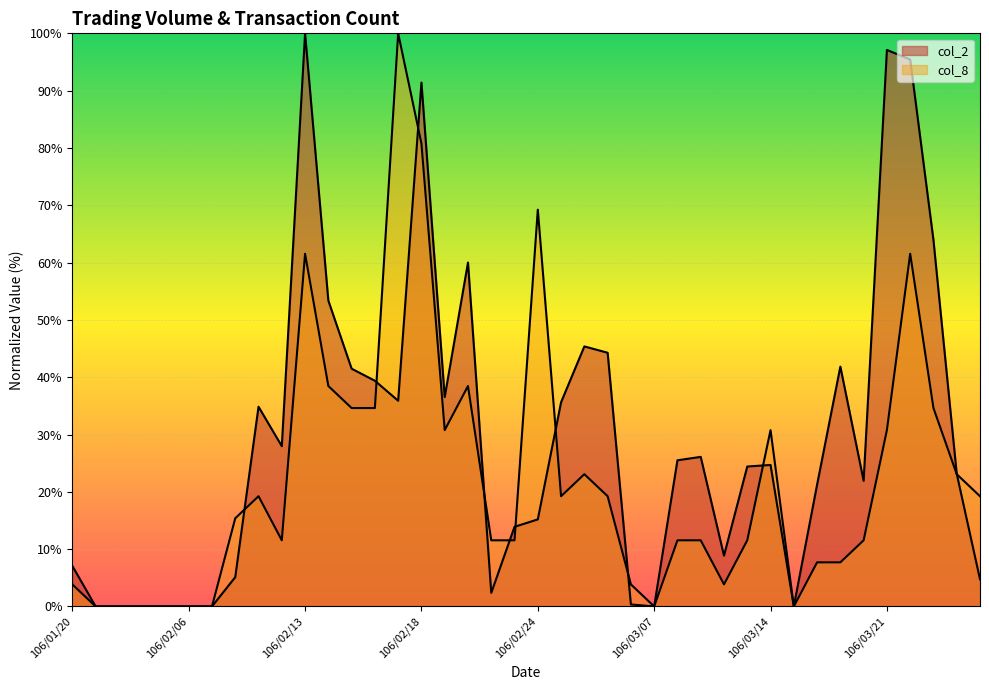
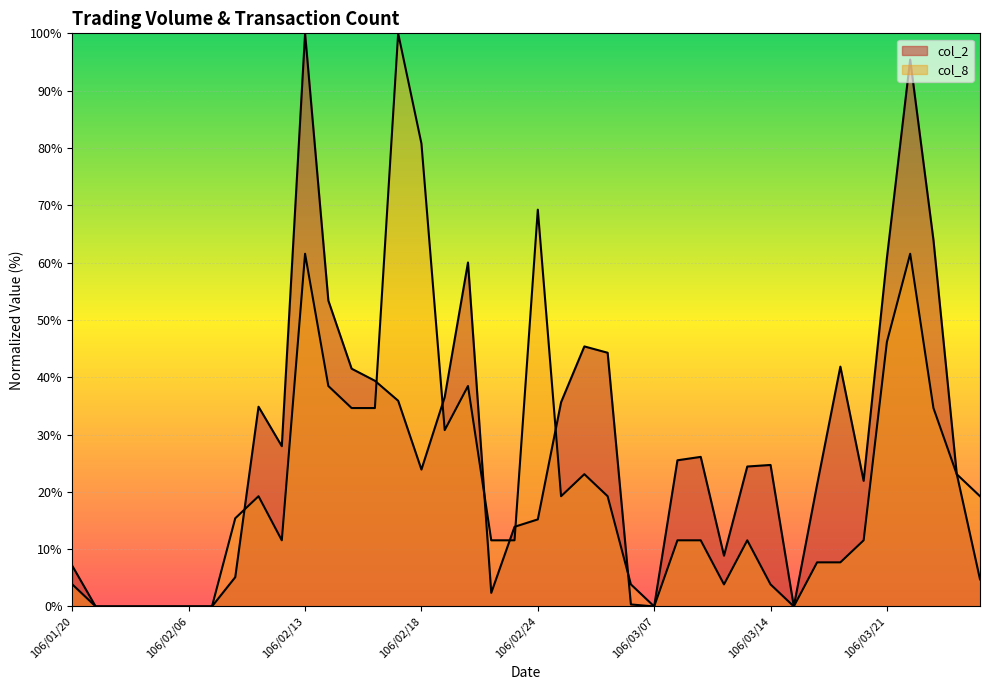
  {
    "col_2": {
      "106/01/20": "7%",
      "106/02/13": "100%",
-     "106/02/18": "91%",
+     "106/02/18": "24%",
      "106/02/24": "15%",
      "106/03/14": "25%",
-     "106/03/21": "97%"
+     "106/03/21": "61%"
    },
    "col_8": {
      "106/01/20": "4%",
      "106/02/13": "62%",
      "106/02/18": "81%",
      "106/02/24": "69%",
-     "106/03/14": "31%",
-     "106/03/21": "31%"
+     "106/03/14": "4%",
+     "106/03/21": "46%"
    }
  }
